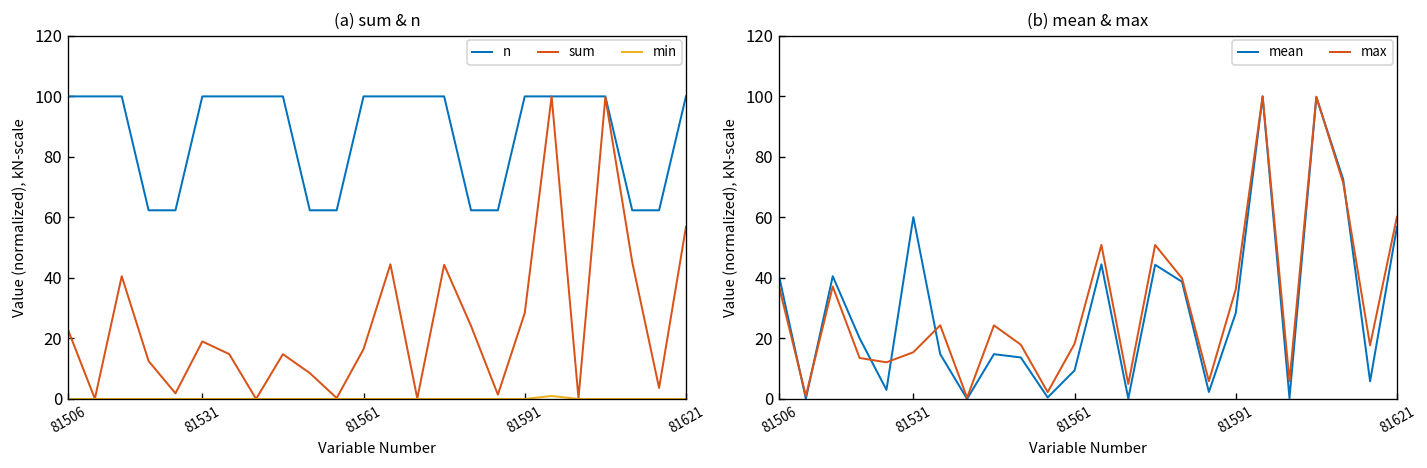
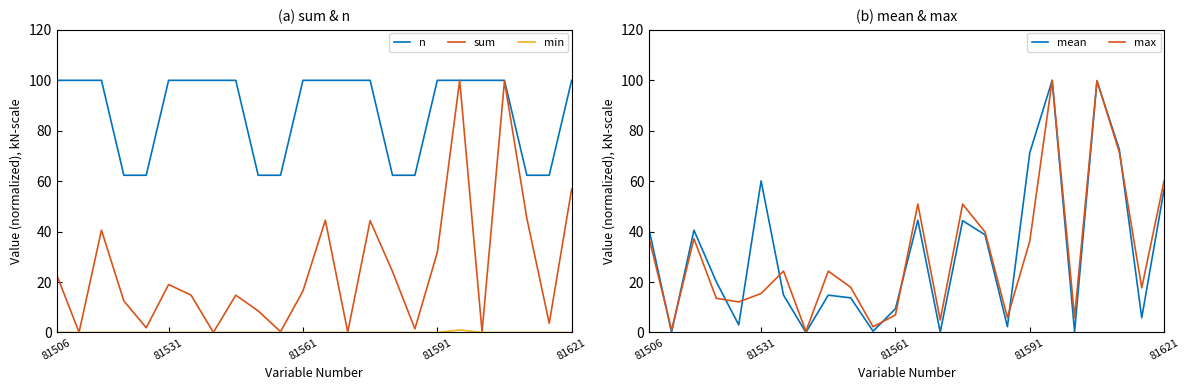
  {
    "(a) sum & n": {
      "n": {
        "81506": 100,
        "81531": 100,
        "81561": 100,
        "81591": 100,
        "81621": 100
      },
      "sum": {
        "81506": 23,
        "81531": 19,
        "81561": 16,
-       "81591": 28,
+       "81591": 32,
        "81621": 57
      },
      "min": {
        "81506": 0,
        "81531": 0,
        "81561": 0,
        "81591": 0,
        "81621": 0
      }
    },
    "(b) mean & max": {
      "mean": {
        "81506": 41,
        "81531": 60,
        "81561": 9,
-       "81591": 28,
+       "81591": 71,
        "81621": 57
      },
      "max": {
        "81506": 37,
        "81531": 15,
-       "81561": 18,
+       "81561": 7,
        "81591": 36,
        "81621": 60
      }
    }
  }
